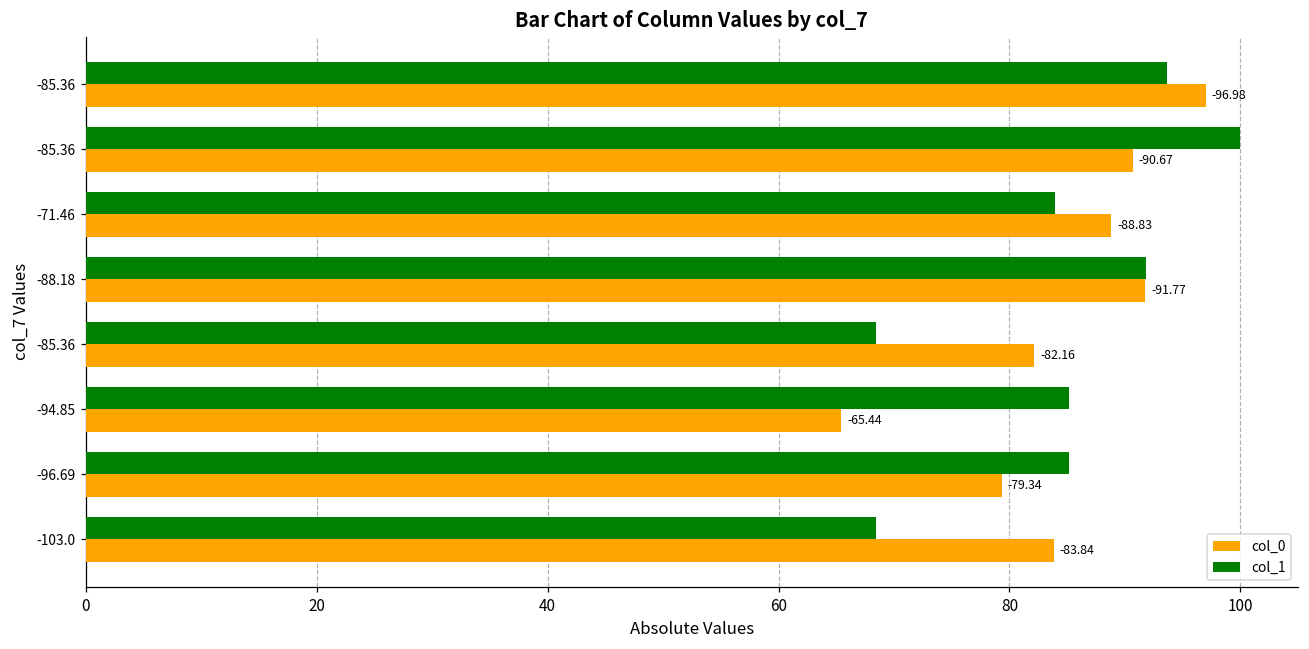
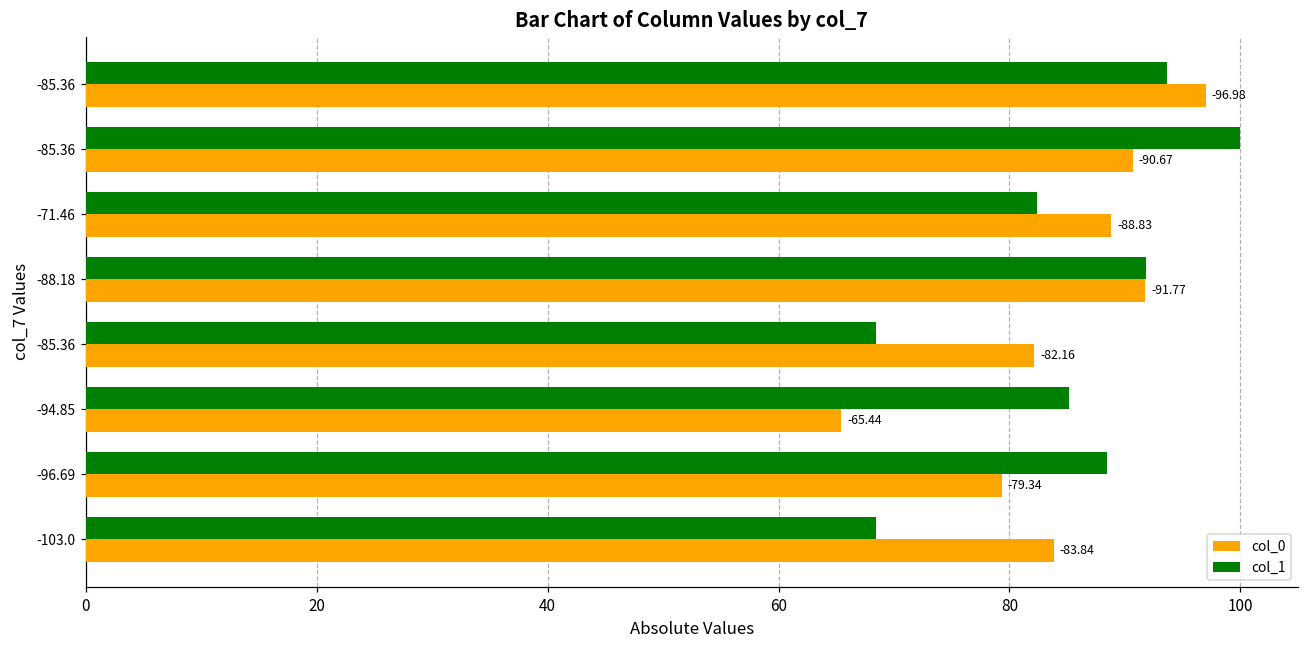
  {
    "col_1": {
-     "-71.46": 83.9,
+     "-71.46": 82.4,
      "-88.18": 91.8,
      "-94.85": 85.2,
-     "-96.69": 85.2,
+     "-96.69": 88.4,
      "-103.0": 68.5
    }
  }
